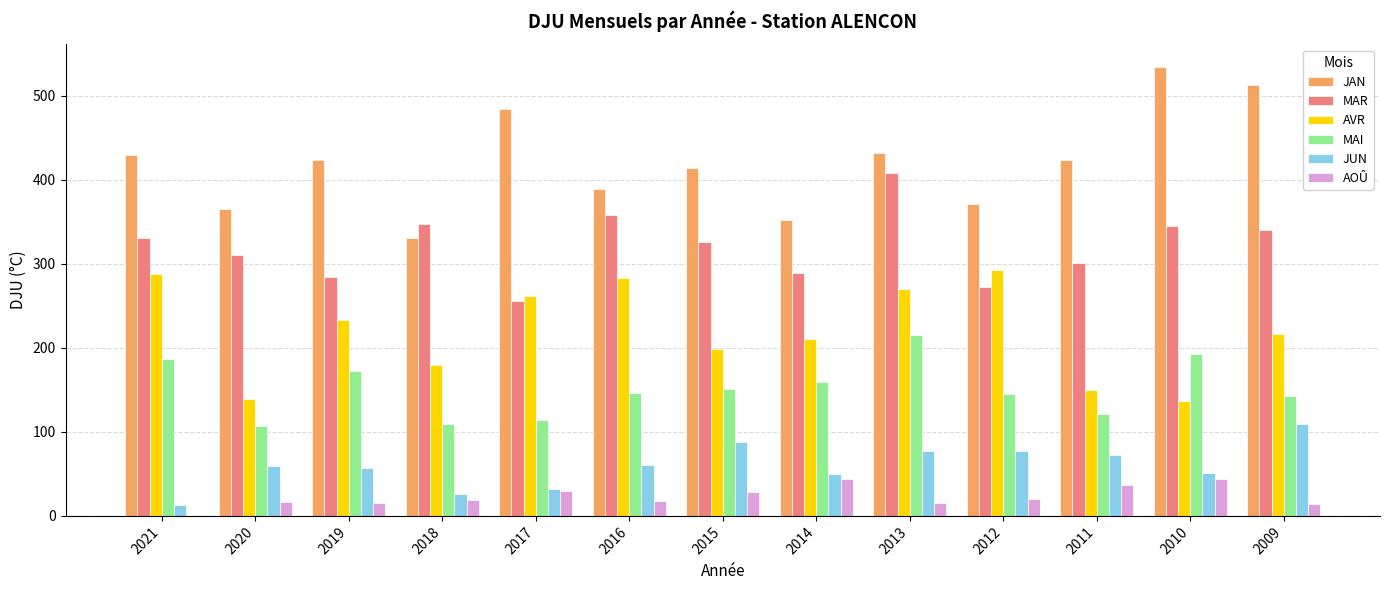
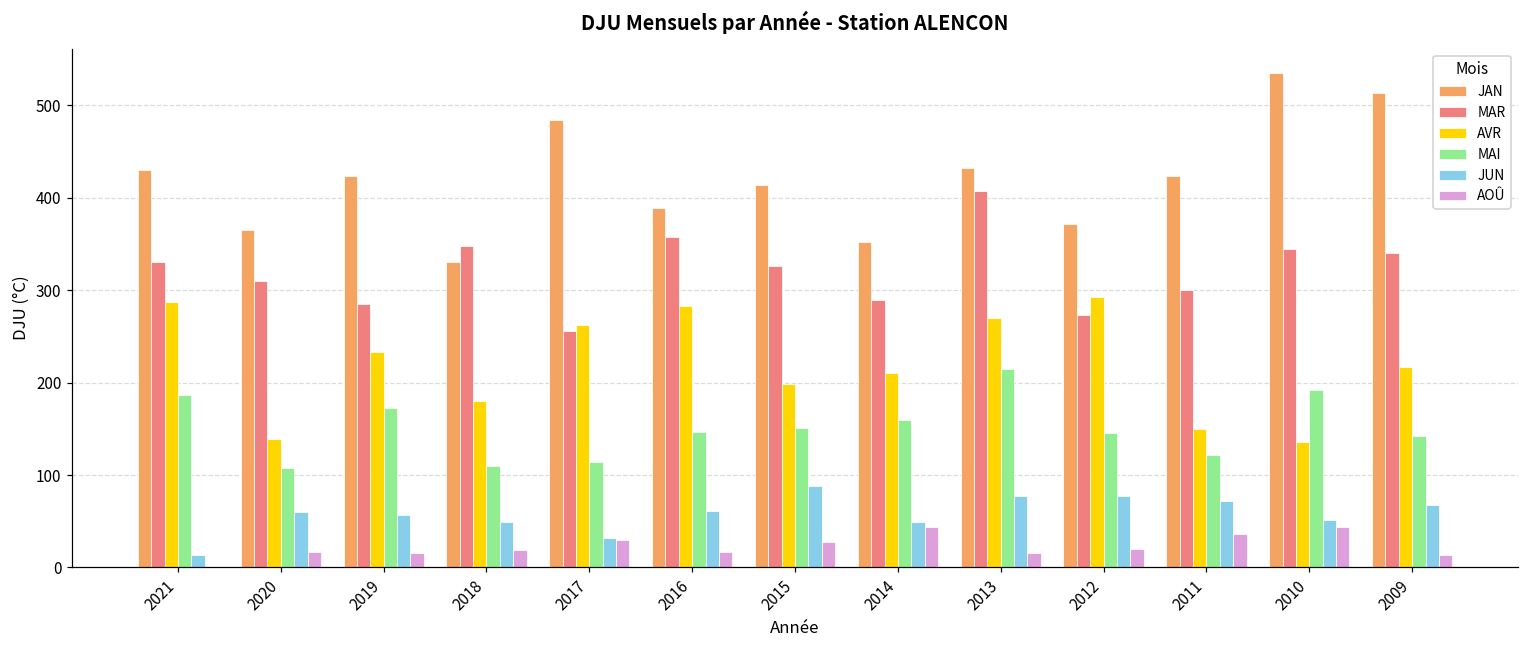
  {
    "AVR": {
      "2021": 290,
      "2020": 140,
      "2019": 230,
      "2018": 180,
      "2017": 260,
      "2016": 280,
      "2015": 200,
      "2014": 210,
      "2013": 270,
      "2012": 290,
      "2011": 150,
      "2010": 140,
      "2009": 220
    },
    "MAI": {
      "2021": 190,
      "2020": 110,
      "2019": 170,
      "2018": 110,
      "2017": 110,
      "2016": 150,
      "2015": 150,
      "2014": 160,
      "2013": 210,
      "2012": 150,
      "2011": 120,
      "2010": 190,
      "2009": 140
    },
    "JUN": {
      "2021": 10,
      "2020": 60,
      "2019": 60,
-     "2018": 30,
+     "2018": 50,
      "2017": 30,
      "2016": 60,
      "2015": 90,
      "2014": 50,
      "2013": 80,
      "2012": 80,
      "2011": 70,
      "2010": 50,
-     "2009": 110
+     "2009": 70
    },
    "AOÛ": {
      "2021": 0,
      "2020": 20,
      "2019": 20,
      "2018": 20,
      "2017": 30,
      "2016": 20,
      "2015": 30,
      "2014": 40,
      "2013": 20,
      "2012": 20,
      "2011": 40,
      "2010": 40,
      "2009": 10
    }
  }
